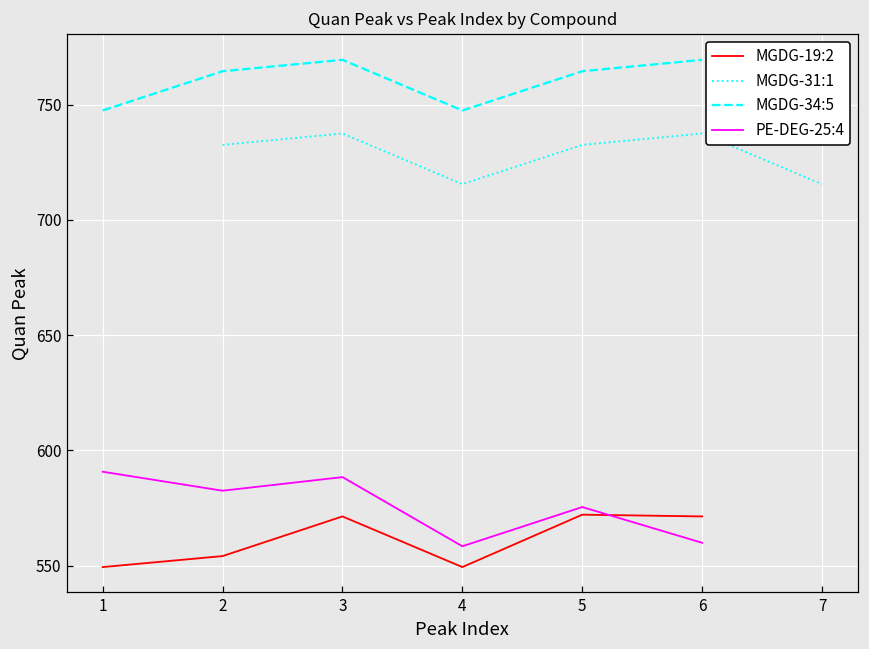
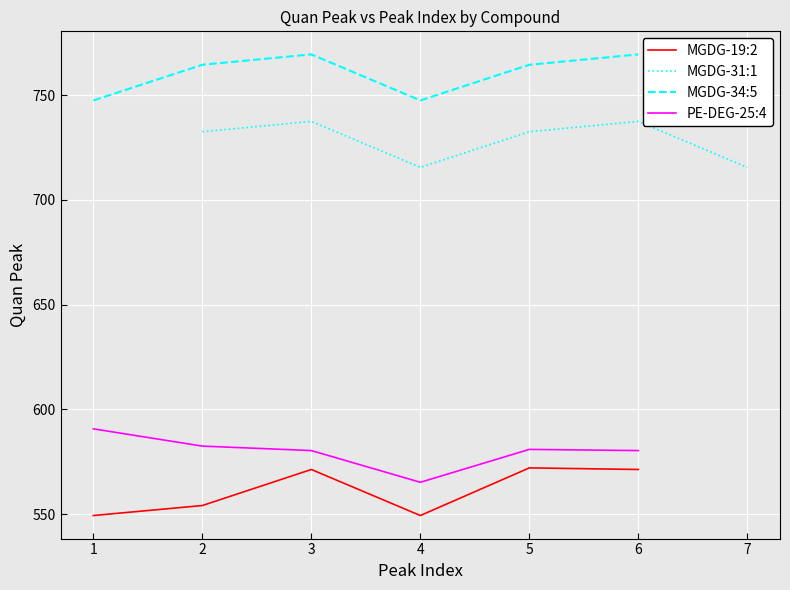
  {
    "MGDG-19:2": {
      "1": 549,
      "2": 554,
      "3": 571,
      "4": 549,
      "5": 572,
      "6": 571
    },
    "PE-DEG-25:4": {
      "1": 591,
      "2": 583,
-     "3": 588,
-     "4": 558,
-     "5": 575,
-     "6": 560
+     "3": 580,
+     "4": 565,
+     "5": 581,
+     "6": 580
    }
  }
